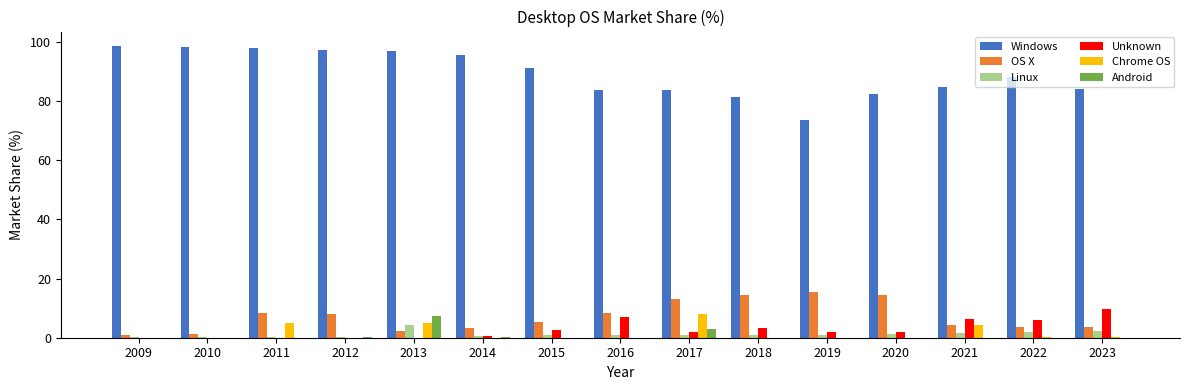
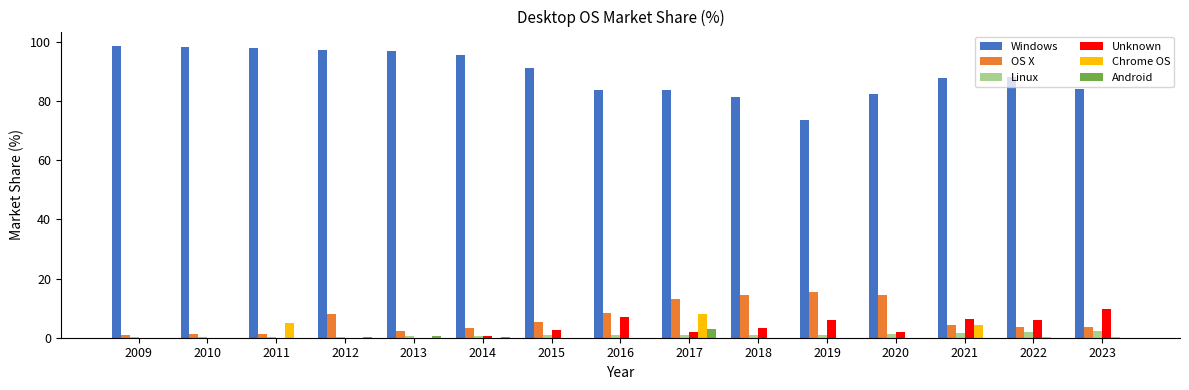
  {
    "Windows": {
      "2009": 99,
      "2010": 98,
      "2011": 98,
      "2012": 97,
      "2013": 97,
      "2014": 95,
      "2015": 91,
      "2016": 84,
      "2017": 84,
      "2018": 81,
      "2019": 73,
      "2020": 82,
-     "2021": 85,
+     "2021": 88,
      "2023": 84
    },
    "OS X": {
      "2009": 1,
      "2010": 1,
-     "2011": 8,
+     "2011": 1,
      "2012": 8,
      "2013": 2,
      "2014": 3,
      "2015": 5,
      "2016": 8,
      "2017": 13,
      "2018": 14,
      "2019": 15,
      "2020": 15,
      "2021": 4,
      "2022": 4,
      "2023": 4
    },
    "Linux": {
-     "2013": 4,
+     "2013": 1,
      "2015": 1,
      "2016": 1,
      "2017": 1,
      "2018": 1,
      "2020": 1,
      "2021": 2,
      "2022": 2,
      "2023": 2
    },
    "Unknown": {
      "2015": 3,
      "2016": 7,
      "2017": 2,
      "2018": 3,
-     "2019": 2,
+     "2019": 6,
      "2020": 2,
      "2021": 6,
      "2022": 6,
      "2023": 10
    },
    "Chrome OS": {
      "2009": 0,
      "2010": 0,
      "2011": 5,
      "2012": 0,
-     "2013": 5,
+     "2013": 0,
      "2017": 8,
      "2021": 4
    },
    "Android": {
      "2009": 0,
      "2010": 0,
-     "2013": 7,
+     "2013": 0,
      "2015": 0,
      "2016": 0,
      "2017": 3,
      "2018": 0,
      "2019": 0,
      "2020": 0,
      "2021": 0,
      "2022": 0,
      "2023": 0
    }
  }
